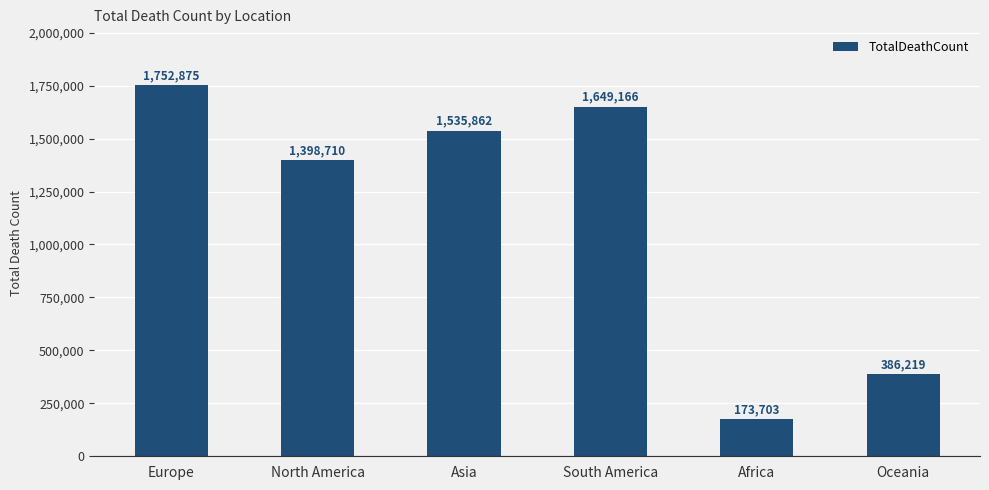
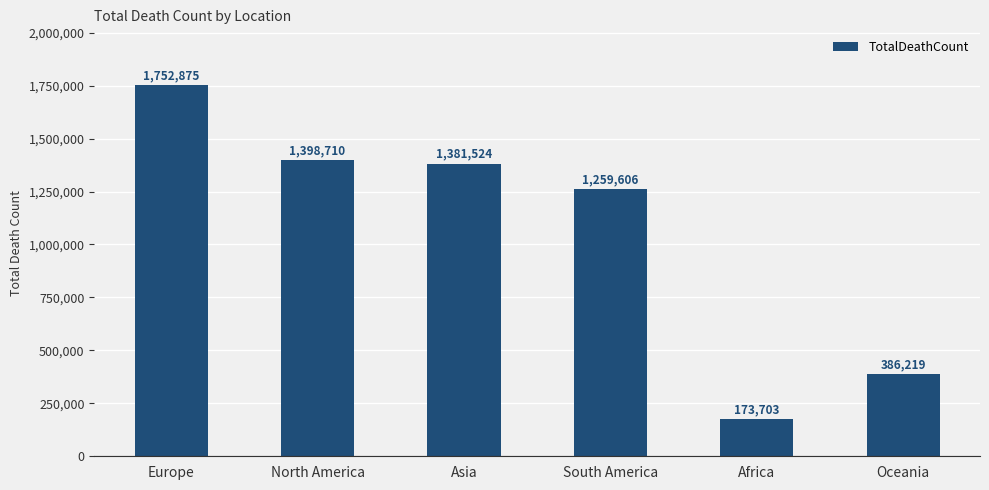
  {
    "Europe": "1,752,875",
    "North America": "1,398,710",
-   "Asia": "1,535,862",
-   "South America": "1,649,166",
+   "Asia": "1,381,524",
+   "South America": "1,259,606",
    "Africa": "173,703",
    "Oceania": "386,219"
  }
